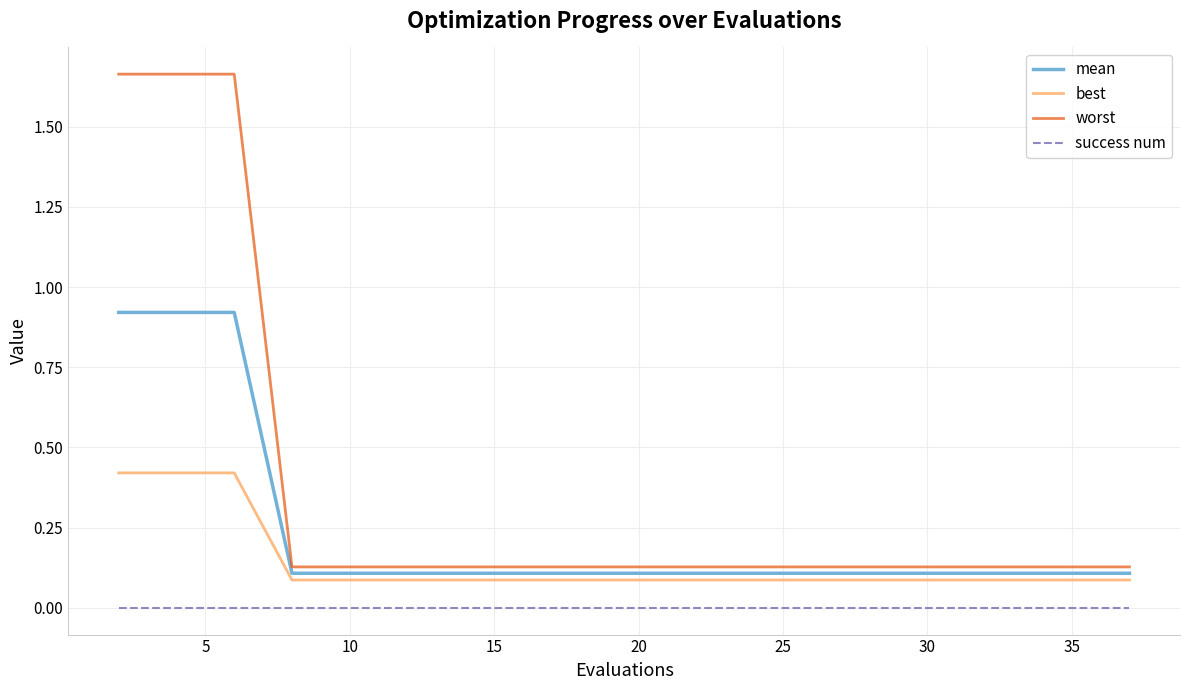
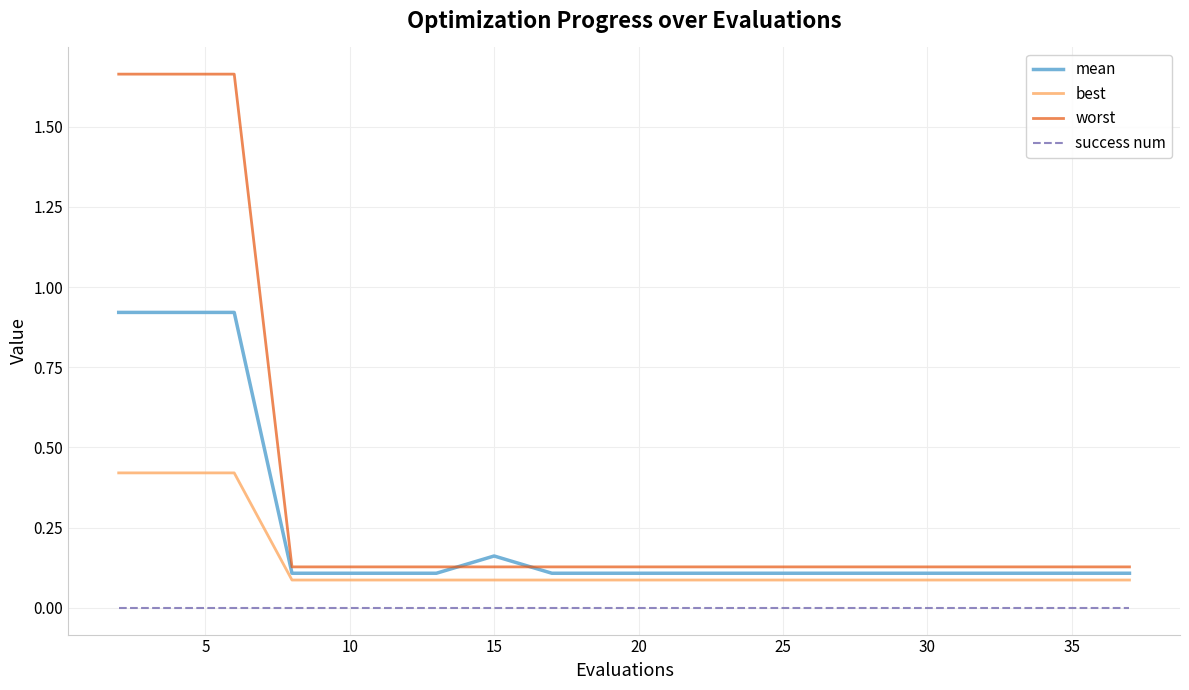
  {
    "mean": {
      "10": 0.11,
-     "15": 0.11,
+     "15": 0.16,
      "25": 0.11,
      "30": 0.11,
      "35": 0.11
    },
    "best": {
      "10": 0.09,
      "15": 0.09,
      "25": 0.09,
      "30": 0.09,
      "35": 0.09
    },
    "worst": {
      "10": 0.13,
      "15": 0.13,
      "25": 0.13,
      "30": 0.13,
      "35": 0.13
    },
    "success num": {
      "10": 0.00,
      "15": 0.00,
      "25": 0.00,
      "30": 0.00,
      "35": 0.00
    }
  }
